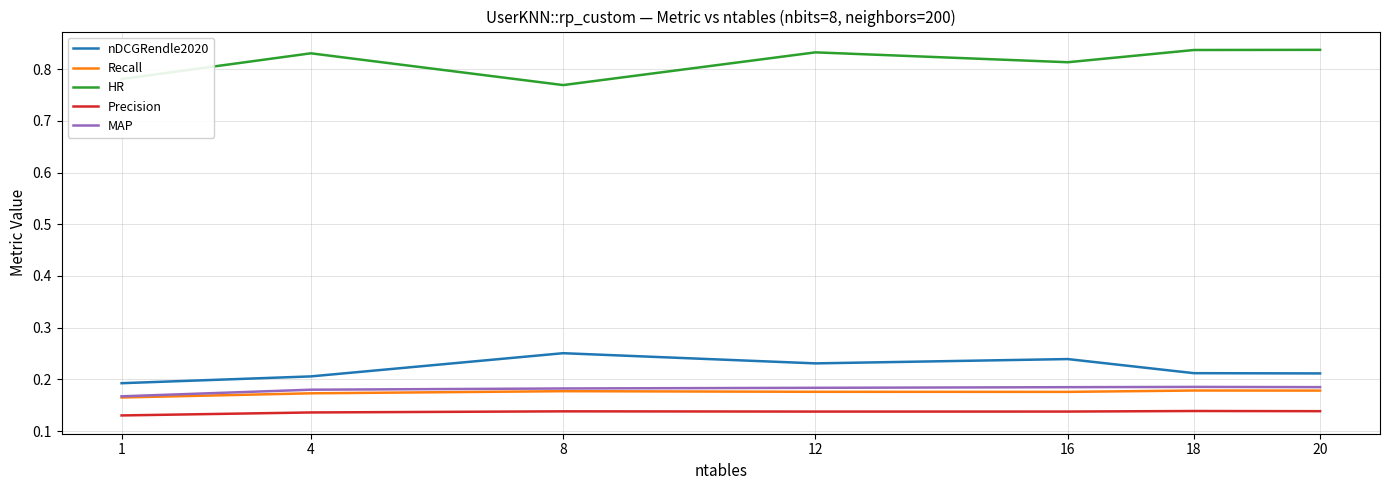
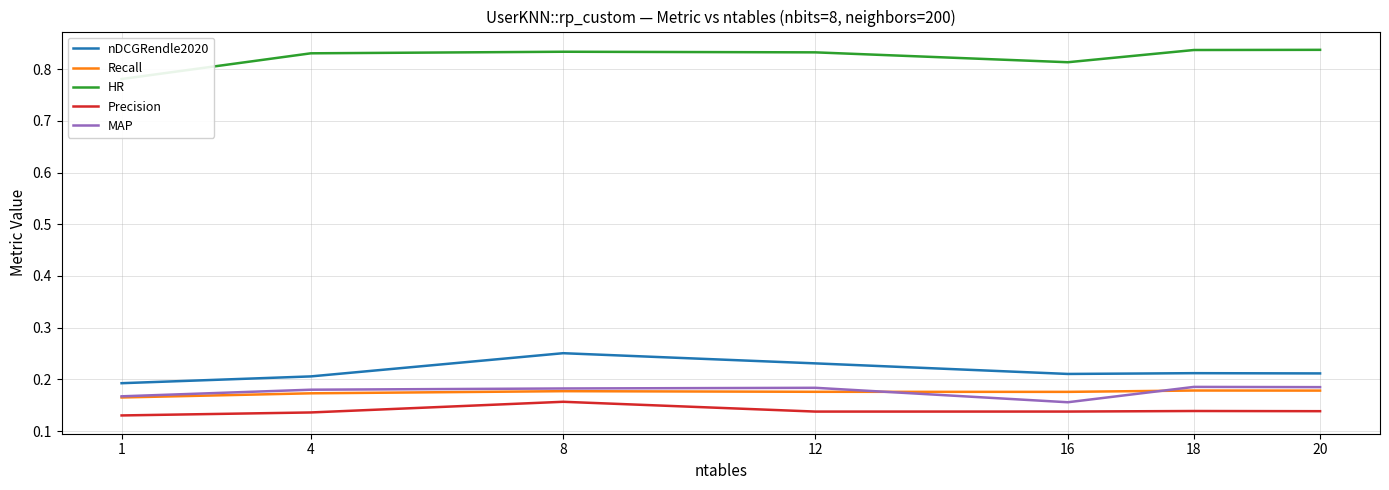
  {
    "nDCGRendle2020": {
      "1": 0.19,
      "4": 0.21,
      "8": 0.25,
      "12": 0.23,
-     "16": 0.24,
+     "16": 0.21,
      "18": 0.21,
      "20": 0.21
    },
    "Recall": {
      "4": 0.17,
      "8": 0.18,
      "12": 0.18,
      "16": 0.18,
      "18": 0.18,
      "20": 0.18
    },
    "HR": {
      "4": 0.83,
-     "8": 0.77,
+     "8": 0.83,
      "12": 0.83,
      "16": 0.81,
      "18": 0.84,
      "20": 0.84
    },
    "Precision": {
      "1": 0.13,
      "4": 0.14,
-     "8": 0.14,
+     "8": 0.16,
      "12": 0.14,
      "16": 0.14,
      "18": 0.14,
      "20": 0.14
    },
    "MAP": {
      "4": 0.18,
      "8": 0.18,
      "12": 0.18,
-     "16": 0.19,
+     "16": 0.16,
      "18": 0.19,
      "20": 0.19
    }
  }
